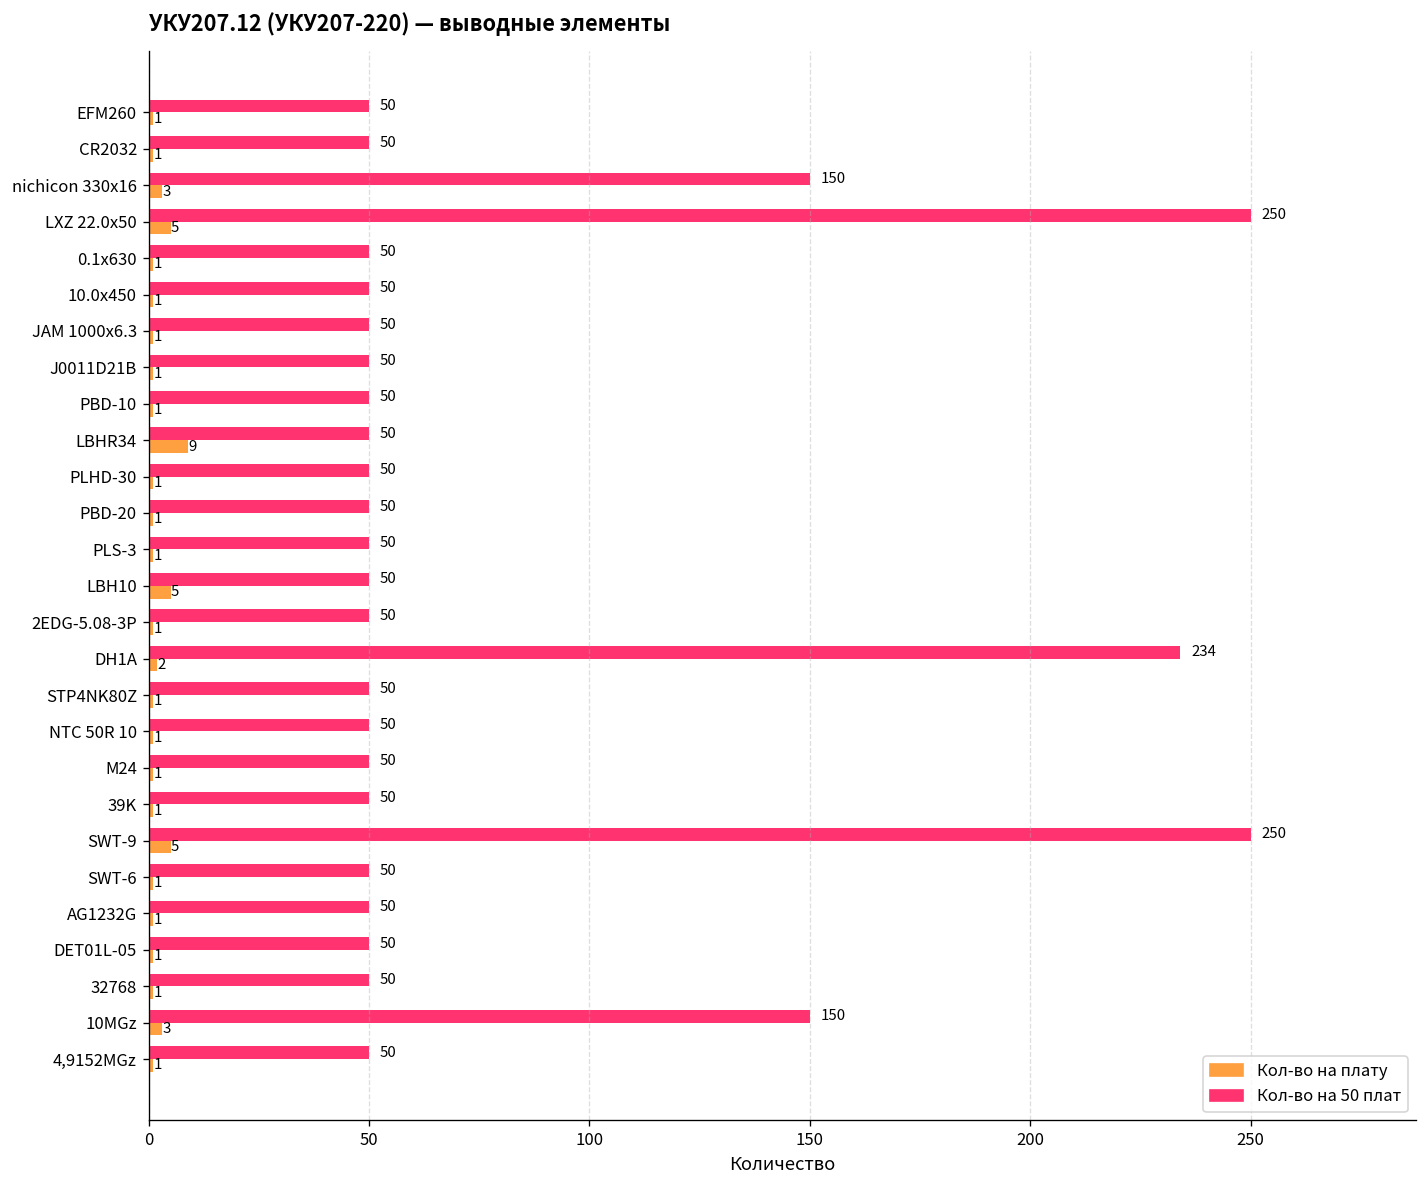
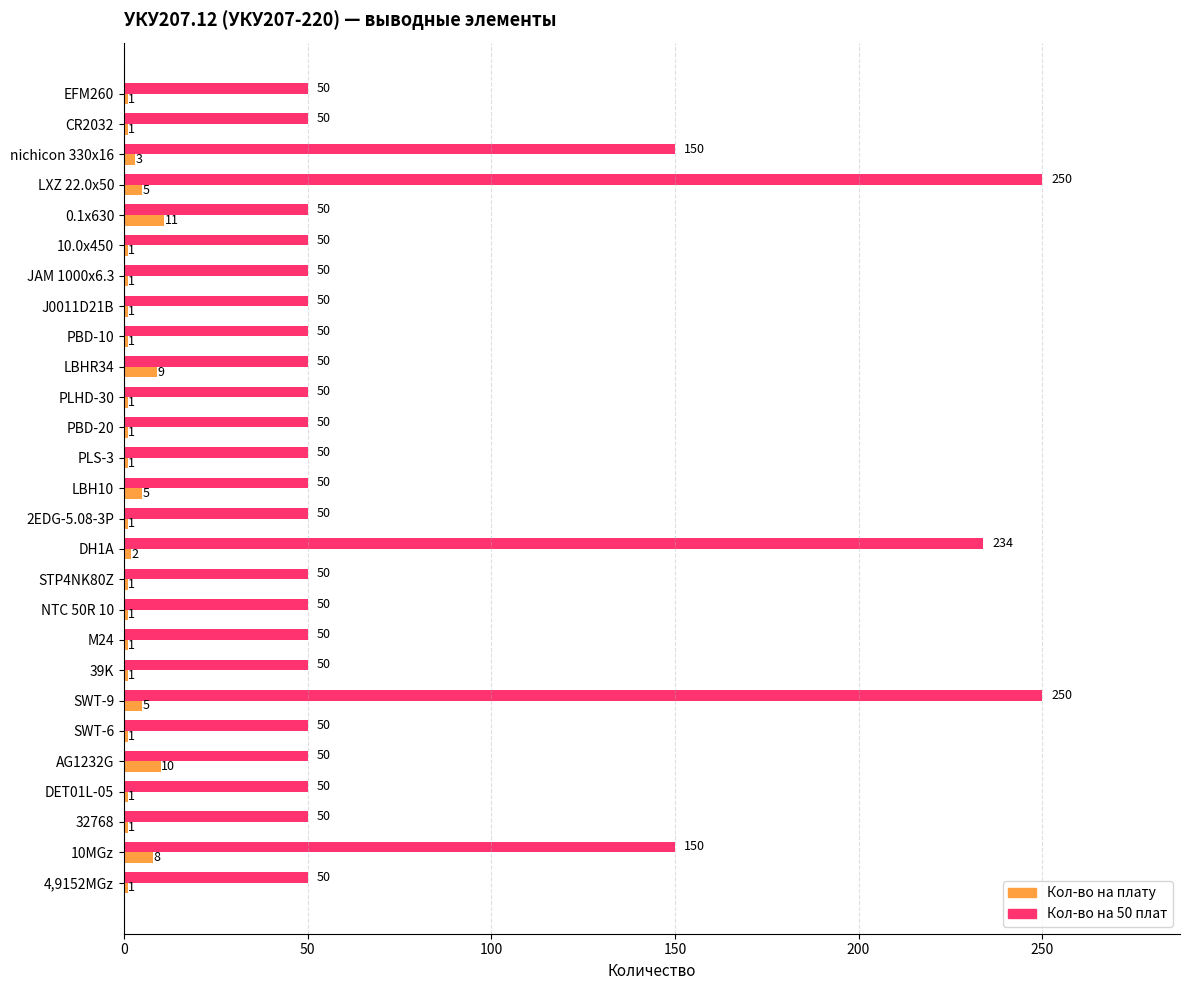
  {
    "Кол-во на плату": {
      "EFM260": 1,
      "CR2032": 1,
      "nichicon 330x16": 3,
      "LXZ 22.0x50": 5,
-     "0.1x630": 1,
+     "0.1x630": 11,
      "10.0x450": 1,
      "JAM 1000x6.3": 1,
      "J0011D21B": 1,
      "PBD-10": 1,
      "LBHR34": 9,
      "PLHD-30": 1,
      "PBD-20": 1,
      "PLS-3": 1,
      "LBH10": 5,
      "2EDG-5.08-3P": 1,
      "DH1A": 2,
      "STP4NK80Z": 1,
      "NTC 50R 10": 1,
      "M24": 1,
      "39K": 1,
      "SWT-9": 5,
      "SWT-6": 1,
-     "AG1232G": 1,
+     "AG1232G": 10,
      "DET01L-05": 1,
      "32768": 1,
-     "10MGz": 3,
+     "10MGz": 8,
      "4,9152MGz": 1
    },
    "Кол-во на 50 плат": {
      "EFM260": 50,
      "CR2032": 50,
      "nichicon 330x16": 150,
      "LXZ 22.0x50": 250,
      "0.1x630": 50,
      "10.0x450": 50,
      "JAM 1000x6.3": 50,
      "J0011D21B": 50,
      "PBD-10": 50,
      "LBHR34": 50,
      "PLHD-30": 50,
      "PBD-20": 50,
      "PLS-3": 50,
      "LBH10": 50,
      "2EDG-5.08-3P": 50,
      "DH1A": 234,
      "STP4NK80Z": 50,
      "NTC 50R 10": 50,
      "M24": 50,
      "39K": 50,
      "SWT-9": 250,
      "SWT-6": 50,
      "AG1232G": 50,
      "DET01L-05": 50,
      "32768": 50,
      "10MGz": 150,
      "4,9152MGz": 50
    }
  }
